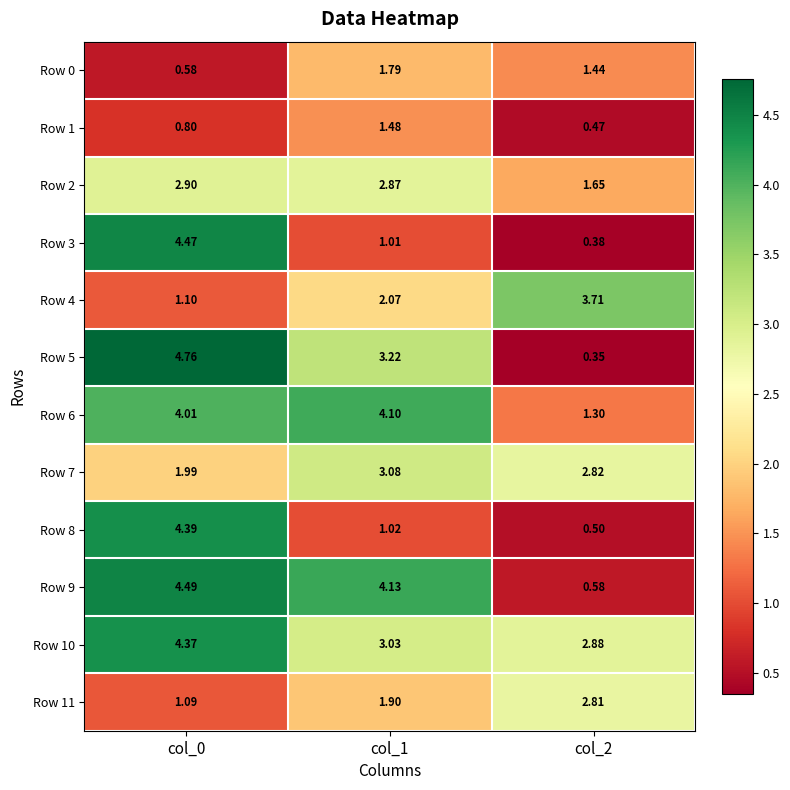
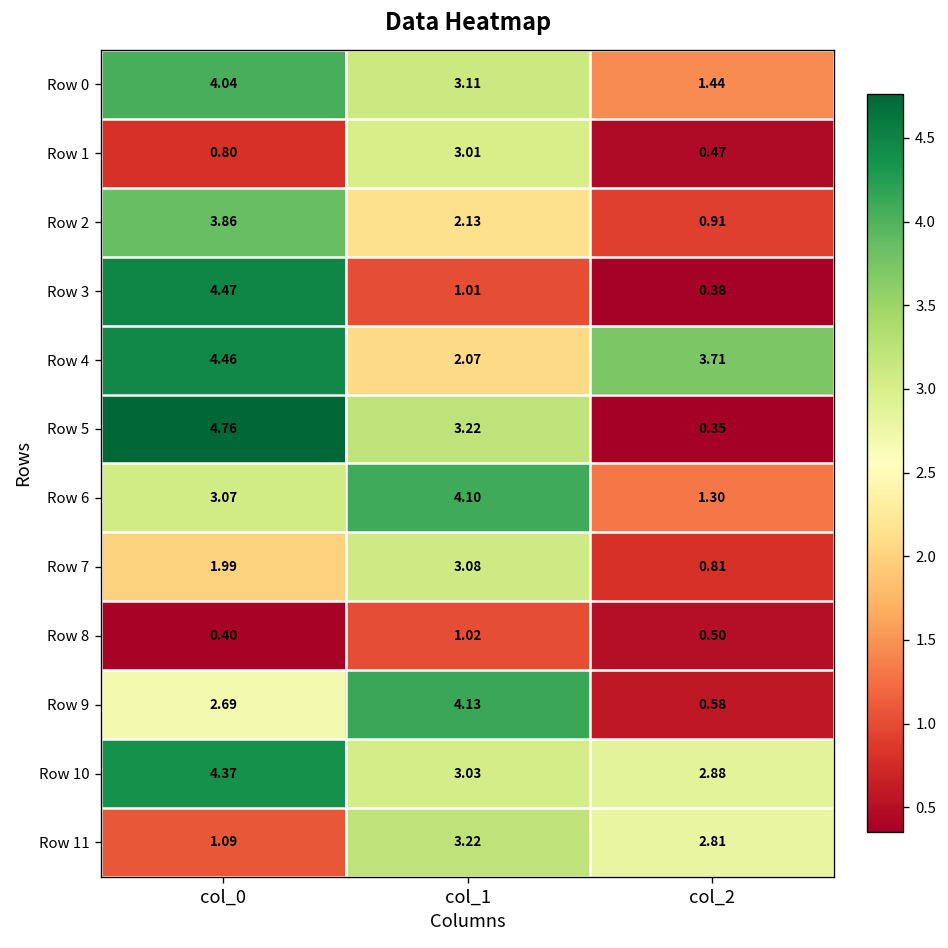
  {
    "Row 0": {
-     "col_0": 0.58,
-     "col_1": 1.79,
+     "col_0": 4.04,
+     "col_1": 3.11,
      "col_2": 1.44
    },
    "Row 1": {
      "col_0": 0.80,
-     "col_1": 1.48,
+     "col_1": 3.01,
      "col_2": 0.47
    },
    "Row 2": {
-     "col_0": 2.90,
-     "col_1": 2.87,
-     "col_2": 1.65
+     "col_0": 3.86,
+     "col_1": 2.13,
+     "col_2": 0.91
    },
    "Row 3": {
      "col_0": 4.47,
      "col_1": 1.01,
      "col_2": 0.38
    },
    "Row 4": {
-     "col_0": 1.10,
+     "col_0": 4.46,
      "col_1": 2.07,
      "col_2": 3.71
    },
    "Row 5": {
      "col_0": 4.76,
      "col_1": 3.22,
      "col_2": 0.35
    },
    "Row 6": {
-     "col_0": 4.01,
+     "col_0": 3.07,
      "col_1": 4.10,
      "col_2": 1.30
    },
    "Row 7": {
      "col_0": 1.99,
      "col_1": 3.08,
-     "col_2": 2.82
+     "col_2": 0.81
    },
    "Row 8": {
-     "col_0": 4.39,
+     "col_0": 0.40,
      "col_1": 1.02,
      "col_2": 0.50
    },
    "Row 9": {
-     "col_0": 4.49,
+     "col_0": 2.69,
      "col_1": 4.13,
      "col_2": 0.58
    },
    "Row 10": {
      "col_0": 4.37,
      "col_1": 3.03,
      "col_2": 2.88
    },
    "Row 11": {
      "col_0": 1.09,
-     "col_1": 1.90,
+     "col_1": 3.22,
      "col_2": 2.81
    }
  }
